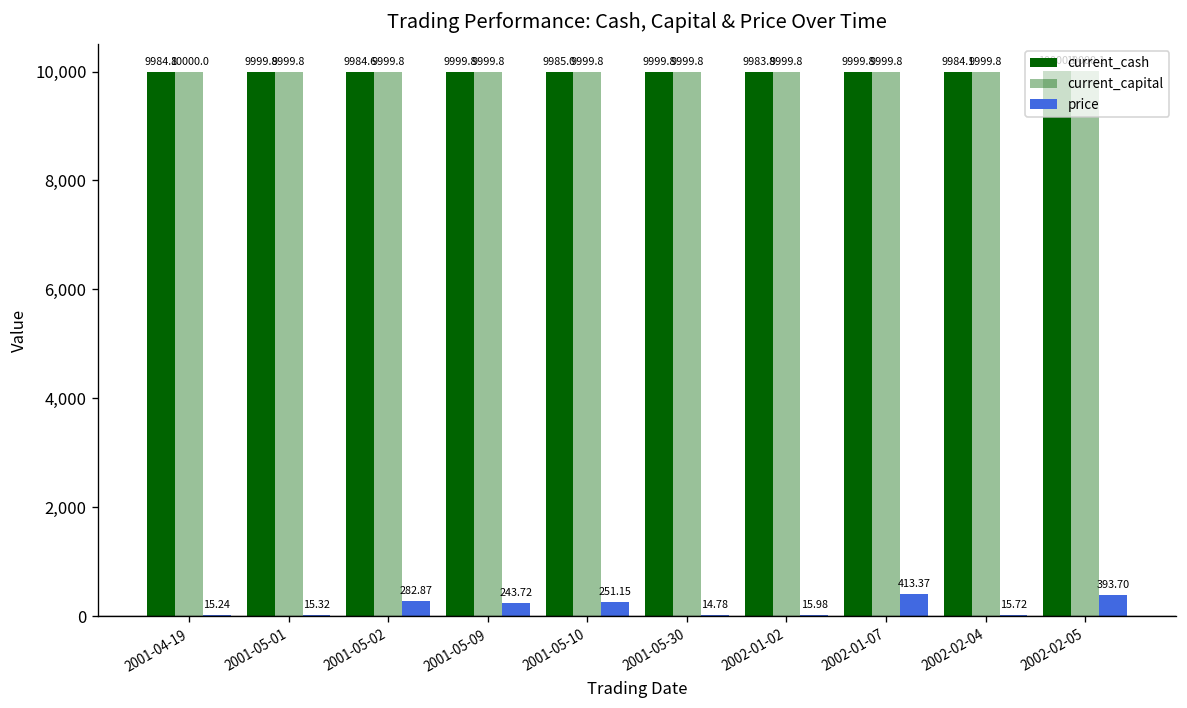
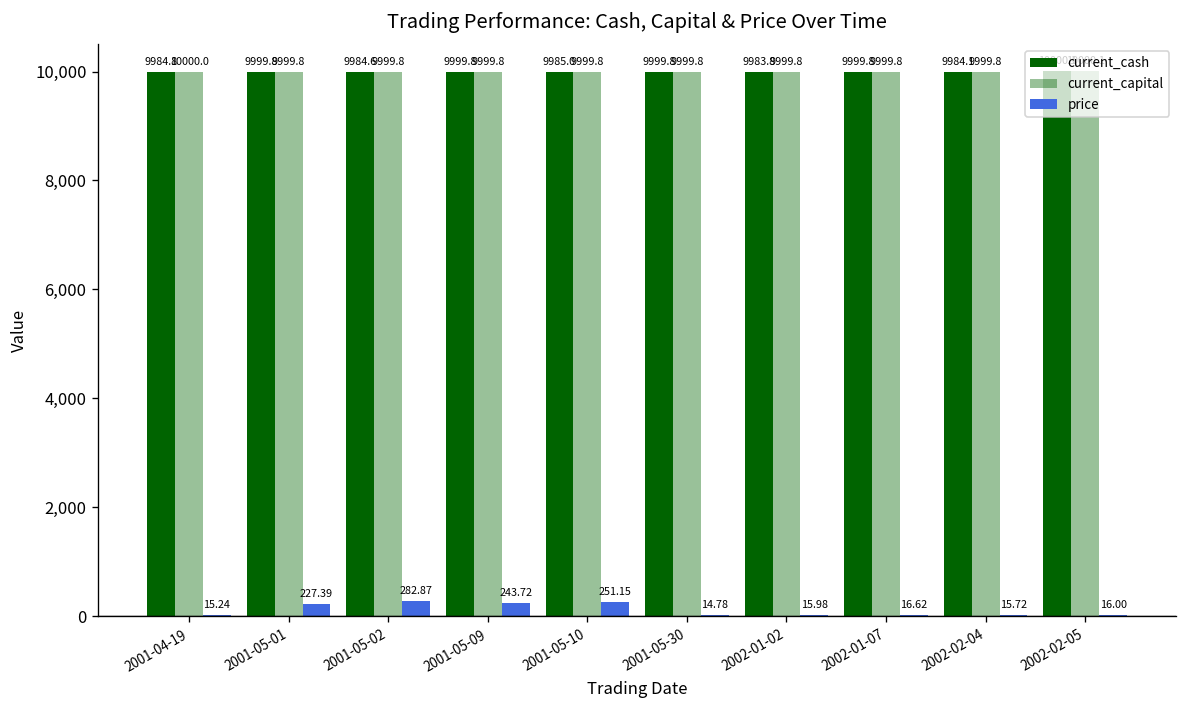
  {
    "price": {
      "2001-04-19": 15.24,
-     "2001-05-01": 15.32,
+     "2001-05-01": 227.39,
      "2001-05-02": 282.87,
      "2001-05-09": 243.72,
      "2001-05-10": 251.15,
      "2001-05-30": 14.78,
      "2002-01-02": 15.98,
-     "2002-01-07": 413.37,
+     "2002-01-07": 16.62,
      "2002-02-04": 15.72,
-     "2002-02-05": 393.70
+     "2002-02-05": 16.00
    }
  }
